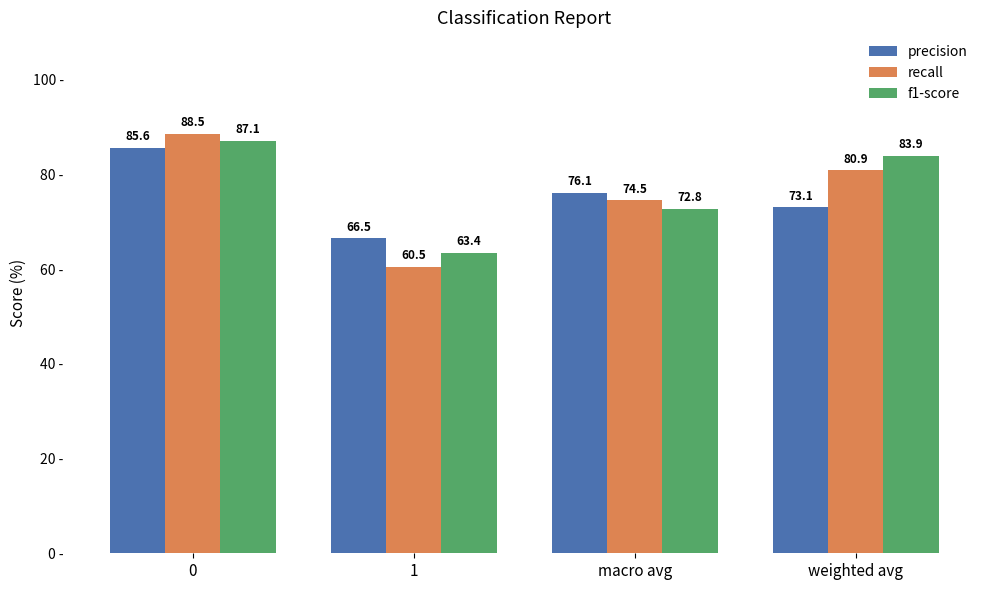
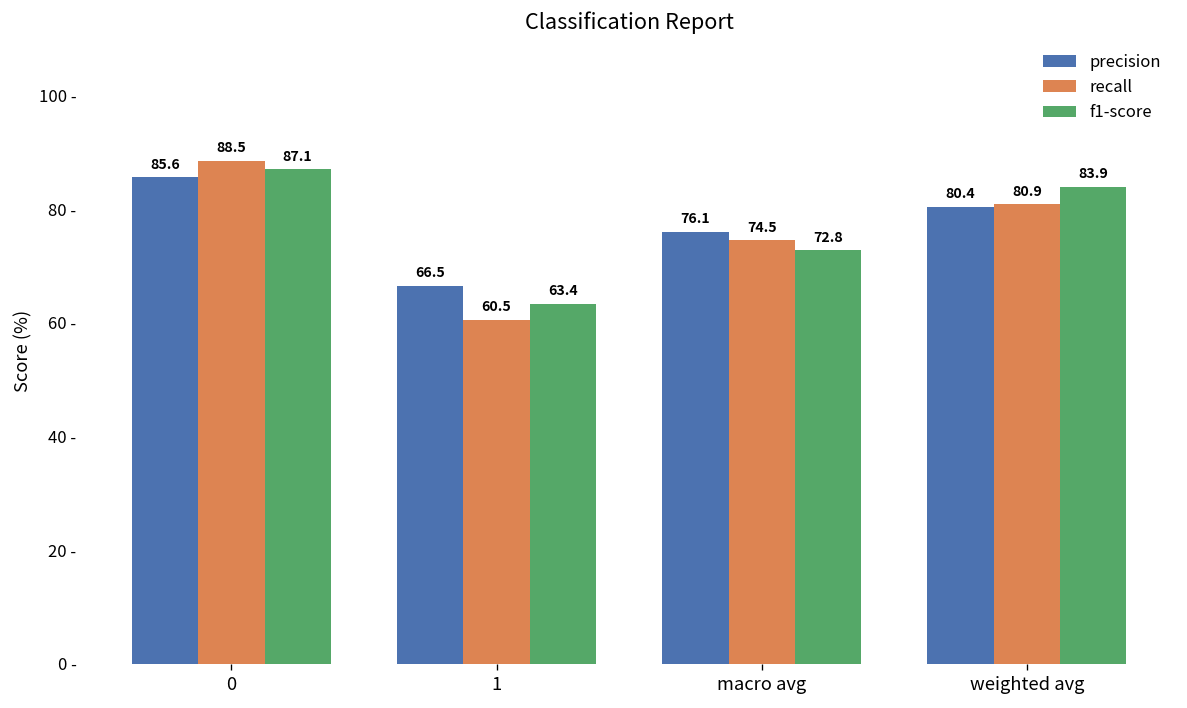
  {
    "precision": {
      "0": 85.6,
      "1": 66.5,
      "macro avg": 76.1,
-     "weighted avg": 73.1
+     "weighted avg": 80.4
    },
    "recall": {
      "0": 88.5,
      "1": 60.5,
      "macro avg": 74.5,
      "weighted avg": 80.9
    },
    "f1-score": {
      "0": 87.1,
      "1": 63.4,
      "macro avg": 72.8,
      "weighted avg": 83.9
    }
  }
